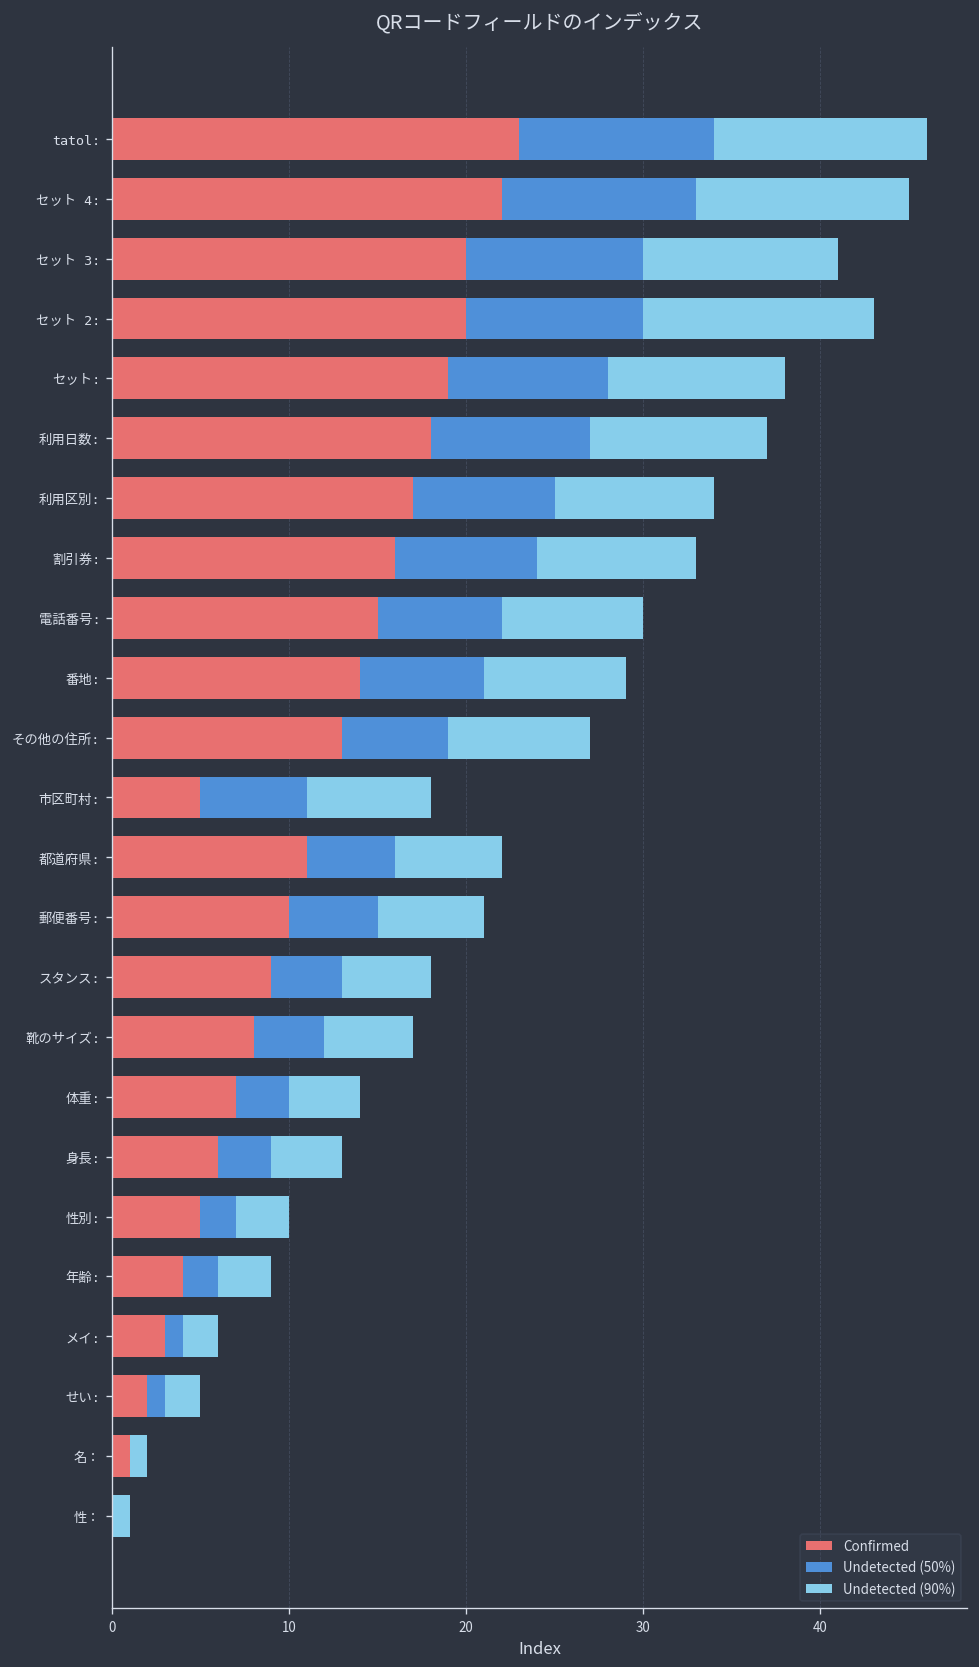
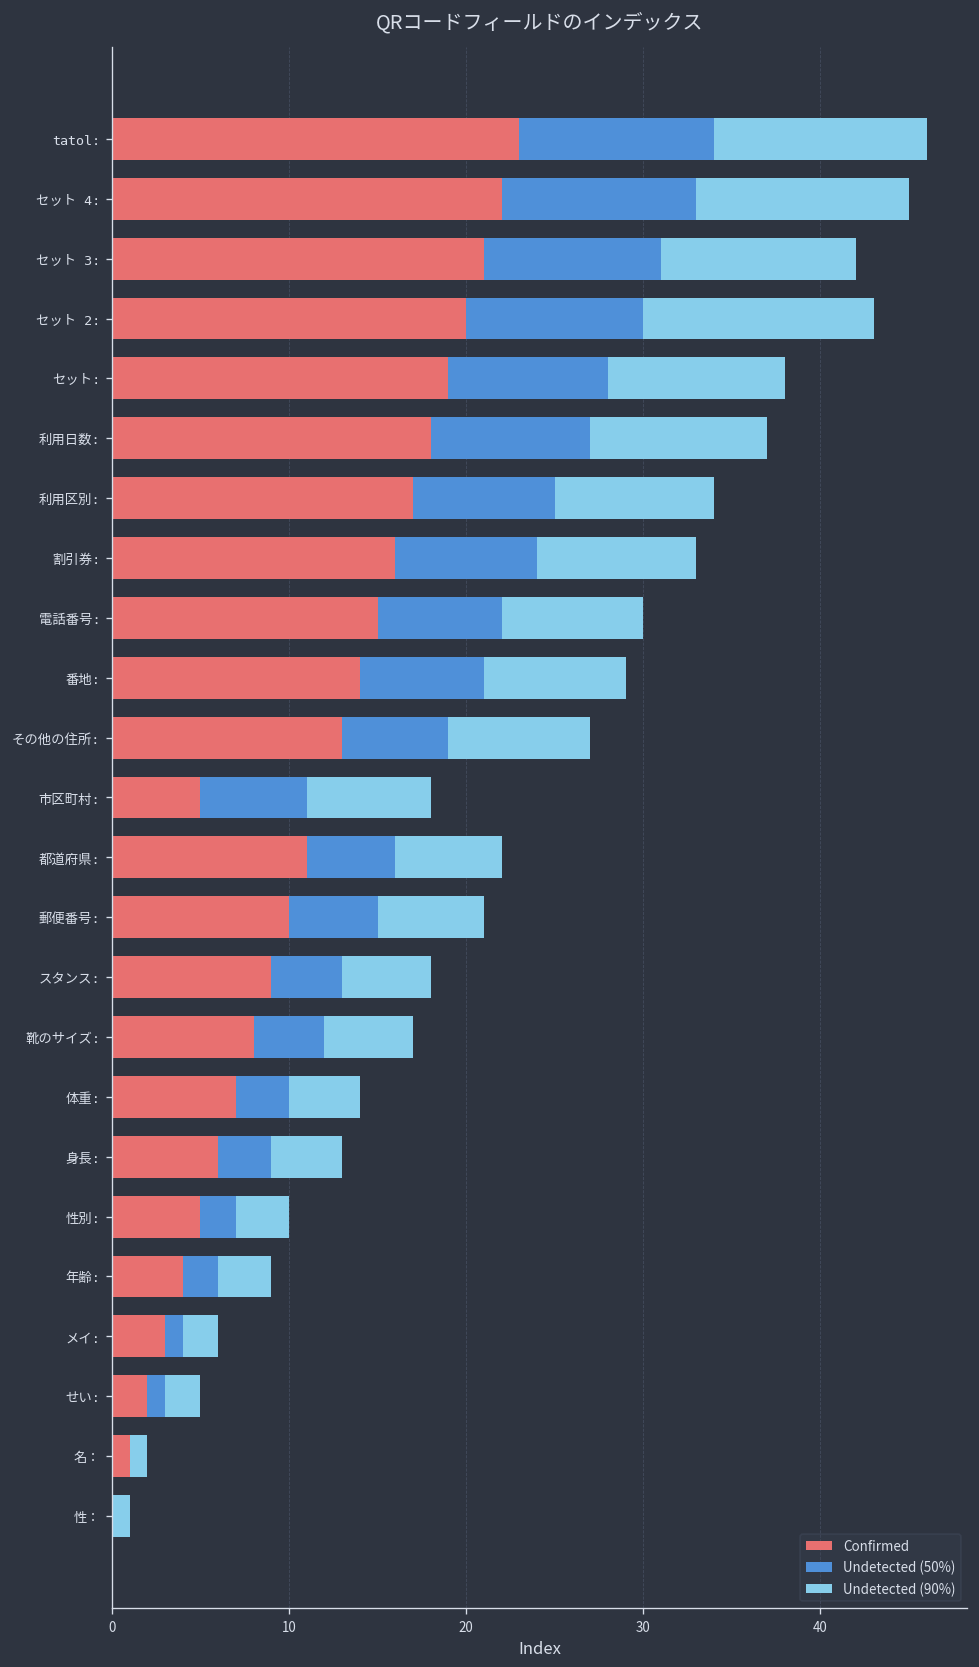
  {
    "Confirmed": {
      "tatol:": 23,
      "セット 4:": 22,
-     "セット 3:": 20,
+     "セット 3:": 21,
      "セット 2:": 20,
      "セット:": 19,
      "利用日数:": 18,
      "利用区別:": 17,
      "割引券:": 16,
      "電話番号:": 15,
      "番地:": 14,
      "その他の住所:": 13,
      "市区町村:": 5,
      "都道府県:": 11,
      "郵便番号:": 10,
      "スタンス:": 9,
      "靴のサイズ:": 8,
      "体重:": 7,
      "身長:": 6,
      "性別:": 5,
      "年齢:": 4,
      "メイ:": 3,
      "せい:": 2,
      "名：": 1,
      "性：": 0
    },
    "Undetected (50%)": {
      "tatol:": 11,
      "セット 4:": 11,
      "セット 3:": 10,
      "セット 2:": 10,
      "セット:": 9,
      "利用日数:": 9,
      "利用区別:": 8,
      "割引券:": 8,
      "電話番号:": 7,
      "番地:": 7,
      "その他の住所:": 6,
      "市区町村:": 6,
      "都道府県:": 5,
      "郵便番号:": 5,
      "スタンス:": 4,
      "靴のサイズ:": 4,
      "体重:": 3,
      "身長:": 3,
      "性別:": 2,
      "年齢:": 2,
      "メイ:": 1,
      "せい:": 1,
      "名：": 0,
      "性：": 0
    },
    "Undetected (90%)": {
      "tatol:": 12,
      "セット 4:": 12,
      "セット 3:": 11,
      "セット 2:": 13,
      "セット:": 10,
      "利用日数:": 10,
      "利用区別:": 9,
      "割引券:": 9,
      "電話番号:": 8,
      "番地:": 8,
      "その他の住所:": 8,
      "市区町村:": 7,
      "都道府県:": 6,
      "郵便番号:": 6,
      "スタンス:": 5,
      "靴のサイズ:": 5,
      "体重:": 4,
      "身長:": 4,
      "性別:": 3,
      "年齢:": 3,
      "メイ:": 2,
      "せい:": 2,
      "名：": 1,
      "性：": 1
    }
  }
